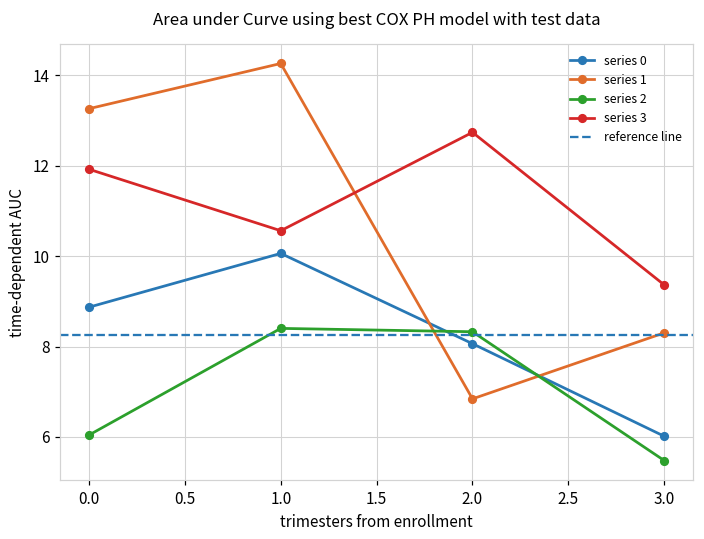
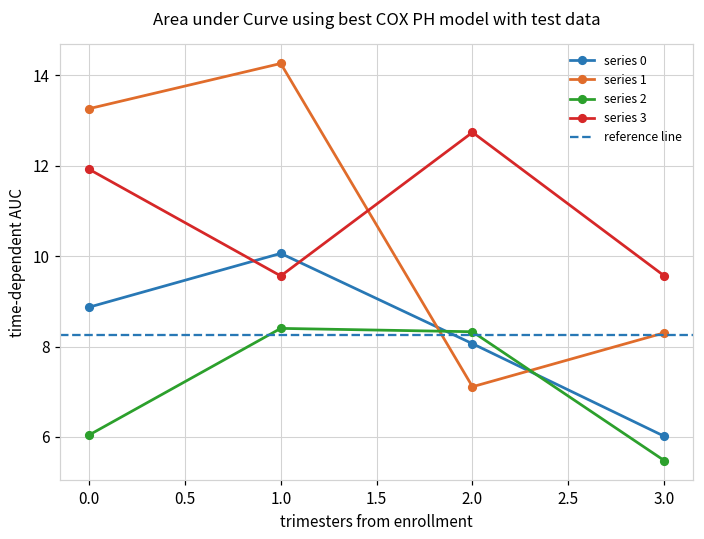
  {
    "series 0": {
      "0.0": 8.9,
      "1.0": 10.1,
      "2.0": 8.1,
      "3.0": 6.0
    },
    "series 1": {
      "0.0": 13.3,
      "1.0": 14.3,
-     "2.0": 6.8,
+     "2.0": 7.1,
      "3.0": 8.3
    },
    "series 2": {
      "0.0": 6.0,
      "1.0": 8.4,
      "2.0": 8.3,
      "3.0": 5.5
    },
    "series 3": {
      "0.0": 11.9,
-     "1.0": 10.6,
+     "1.0": 9.6,
      "2.0": 12.7,
-     "3.0": 9.4
+     "3.0": 9.6
    }
  }
